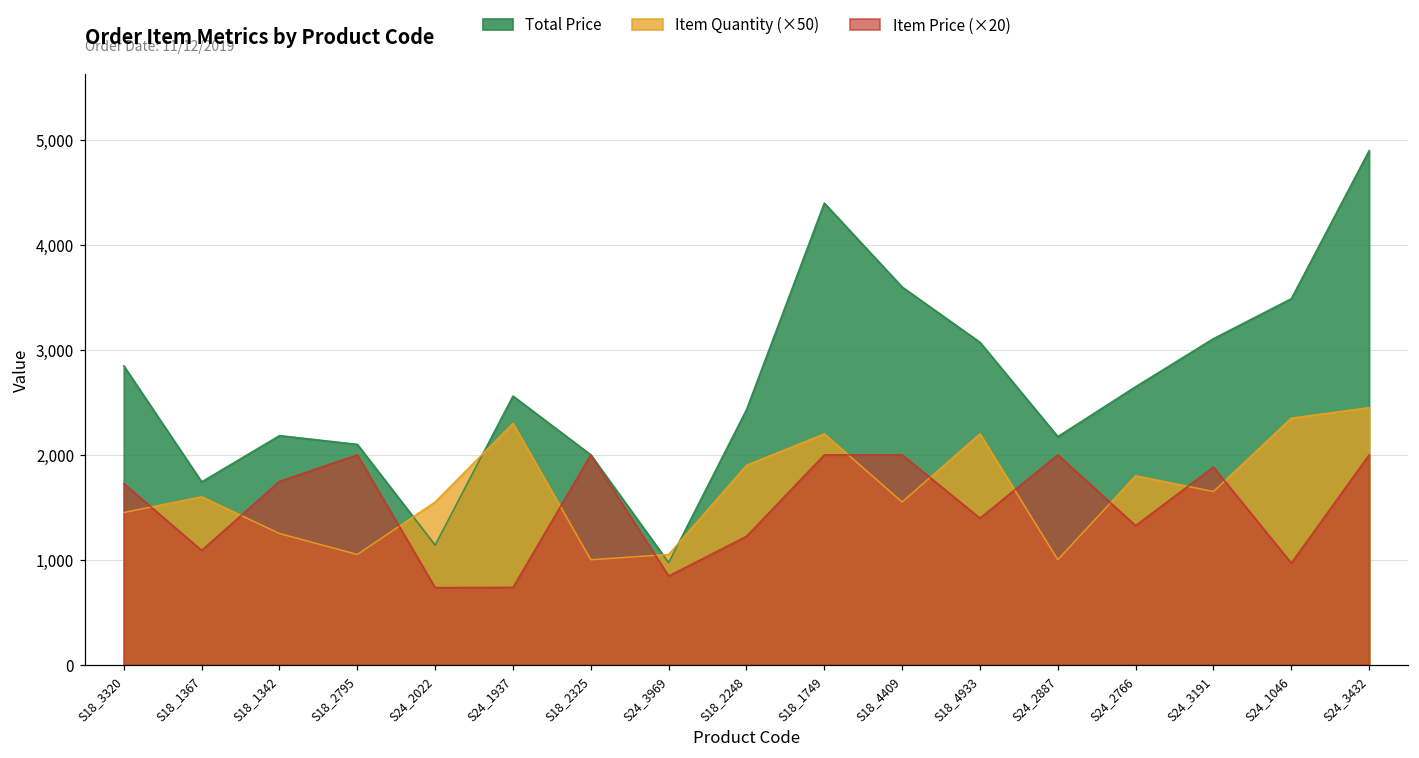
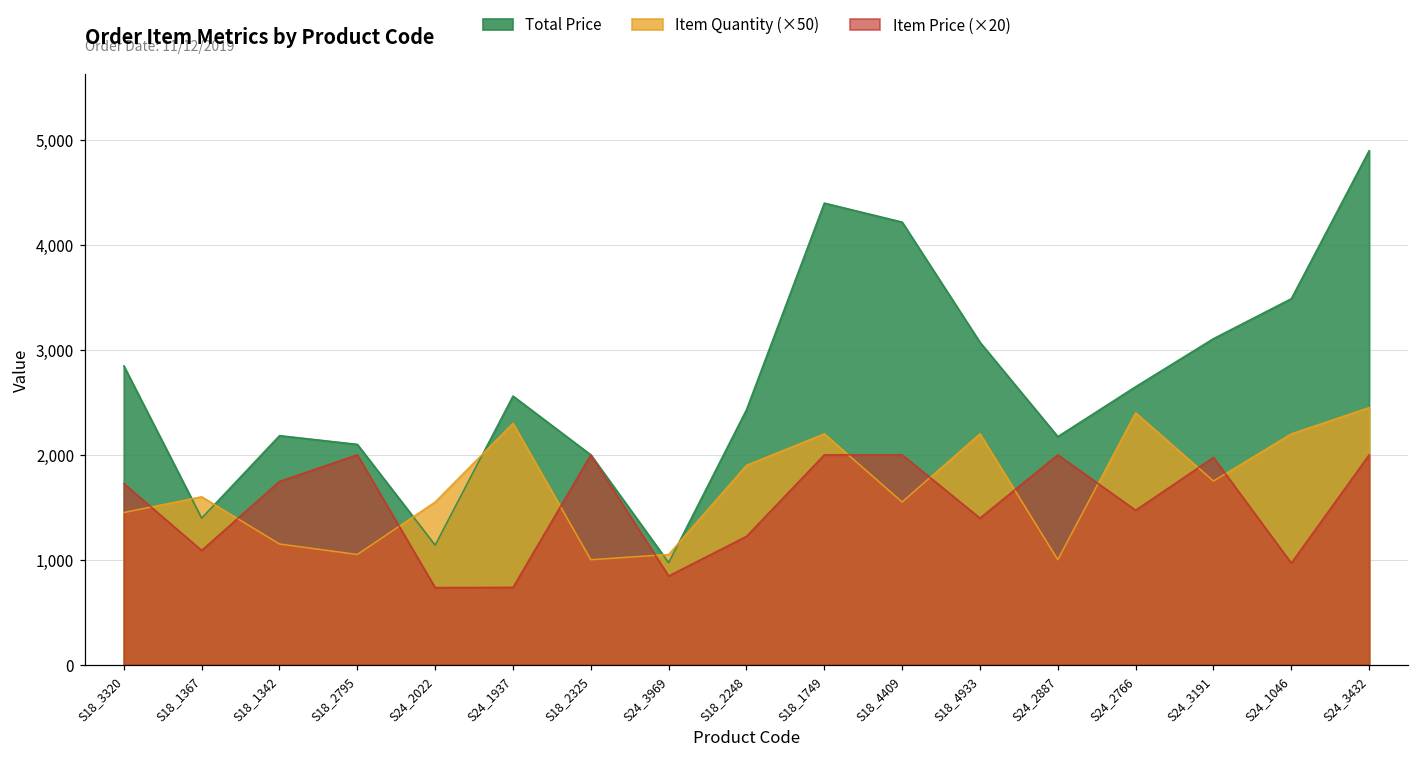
  {
    "Total Price": {
      "S18_3320": "2,800",
-     "S18_1367": "1,700",
+     "S18_1367": "1,400",
      "S18_1342": "2,200",
      "S18_2795": "2,100",
      "S24_2022": "1,100",
      "S24_1937": "2,600",
      "S24_3969": "1,000",
      "S18_2248": "2,400",
      "S18_1749": "4,400",
-     "S18_4409": "3,600",
+     "S18_4409": "4,200",
      "S18_4933": "3,100",
      "S24_2887": "2,200",
      "S24_2766": "2,600",
      "S24_3191": "3,100",
      "S24_1046": "3,500",
      "S24_3432": "4,900"
    },
    "Item Quantity (×50)": {
      "S18_3320": "1,500",
      "S18_1367": "1,600",
-     "S18_1342": "1,300",
+     "S18_1342": "1,200",
      "S18_2795": "1,100",
      "S24_2022": "1,600",
      "S24_1937": "2,300",
      "S18_2325": "1,000",
      "S24_3969": "1,100",
      "S18_2248": "1,900",
      "S18_1749": "2,200",
      "S18_4409": "1,600",
      "S18_4933": "2,200",
      "S24_2887": "1,000",
-     "S24_2766": "1,800",
-     "S24_3191": "1,700",
-     "S24_1046": "2,400",
+     "S24_2766": "2,400",
+     "S24_3191": "1,800",
+     "S24_1046": "2,200",
      "S24_3432": "2,500"
    },
    "Item Price (×20)": {
      "S18_3320": "1,700",
      "S18_1367": "1,100",
      "S18_1342": "1,700",
      "S18_2795": "2,000",
      "S24_2022": "700",
      "S24_1937": "700",
      "S24_3969": "800",
      "S18_2248": "1,200",
      "S18_1749": "2,000",
      "S18_4409": "2,000",
      "S18_4933": "1,400",
      "S24_2887": "2,000",
-     "S24_2766": "1,300",
-     "S24_3191": "1,900",
+     "S24_2766": "1,500",
+     "S24_3191": "2,000",
      "S24_1046": "1,000",
      "S24_3432": "2,000"
    }
  }
